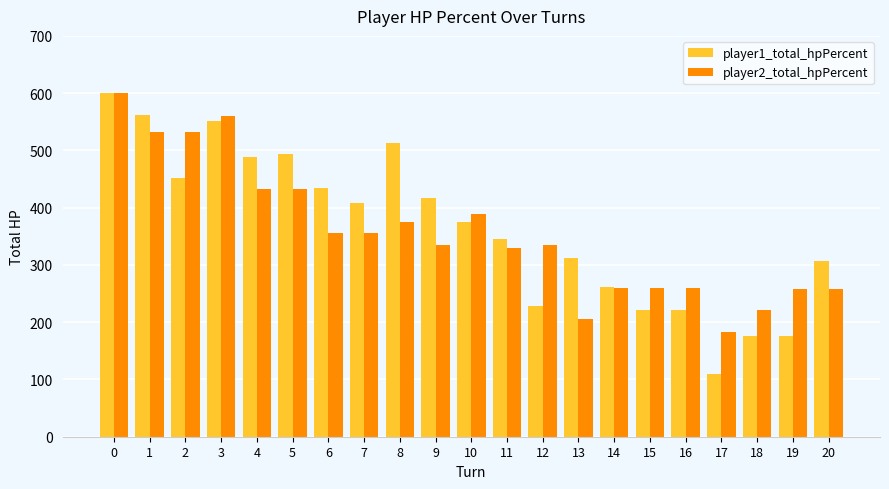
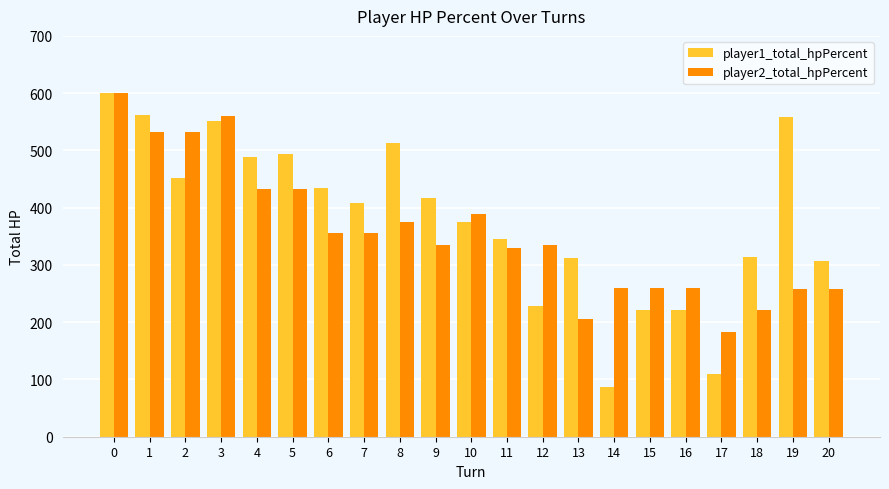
  {
    "player1_total_hpPercent": {
      "0": 600,
      "1": 560,
      "2": 450,
      "3": 550,
      "4": 490,
      "5": 490,
      "6": 430,
      "7": 410,
      "8": 510,
      "9": 420,
      "10": 380,
      "11": 350,
      "12": 230,
      "13": 310,
-     "14": 260,
+     "14": 90,
      "15": 220,
      "16": 220,
      "17": 110,
-     "18": 180,
-     "19": 180,
+     "18": 310,
+     "19": 560,
      "20": 310
    },
    "player2_total_hpPercent": {
      "0": 600,
      "1": 530,
      "2": 530,
      "3": 560,
      "4": 430,
      "5": 430,
      "6": 360,
      "7": 360,
      "8": 380,
      "9": 330,
      "10": 390,
      "11": 330,
      "12": 340,
      "13": 210,
      "14": 260,
      "15": 260,
      "16": 260,
      "17": 180,
      "18": 220,
      "19": 260,
      "20": 260
    }
  }
